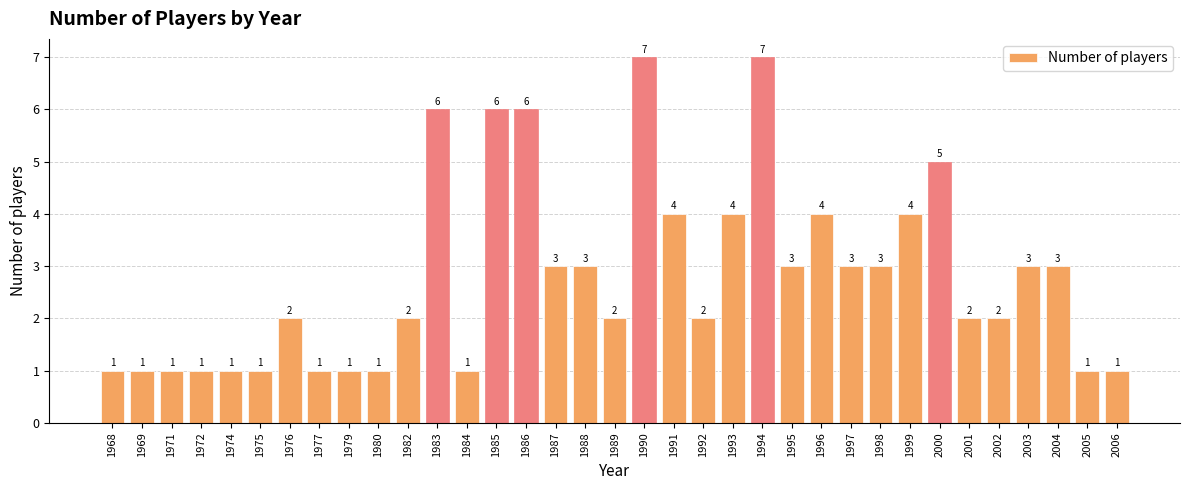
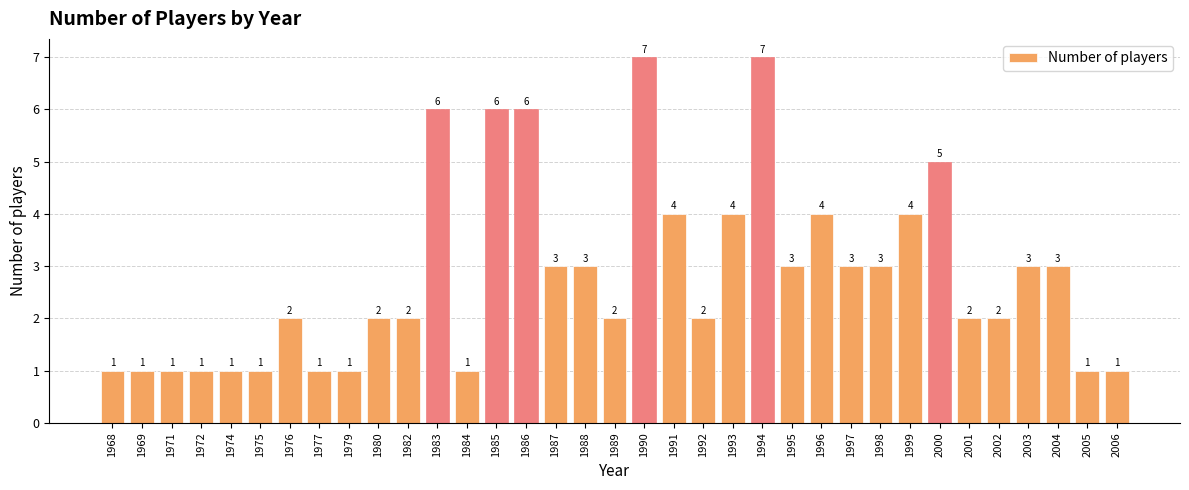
  {
    "1968": 1,
    "1969": 1,
    "1971": 1,
    "1972": 1,
    "1974": 1,
    "1975": 1,
    "1976": 2,
    "1977": 1,
    "1979": 1,
-   "1980": 1,
+   "1980": 2,
    "1982": 2,
    "1983": 6,
    "1984": 1,
    "1985": 6,
    "1986": 6,
    "1987": 3,
    "1988": 3,
    "1989": 2,
    "1990": 7,
    "1991": 4,
    "1992": 2,
    "1993": 4,
    "1994": 7,
    "1995": 3,
    "1996": 4,
    "1997": 3,
    "1998": 3,
    "1999": 4,
    "2000": 5,
    "2001": 2,
    "2002": 2,
    "2003": 3,
    "2004": 3,
    "2005": 1,
    "2006": 1
  }
